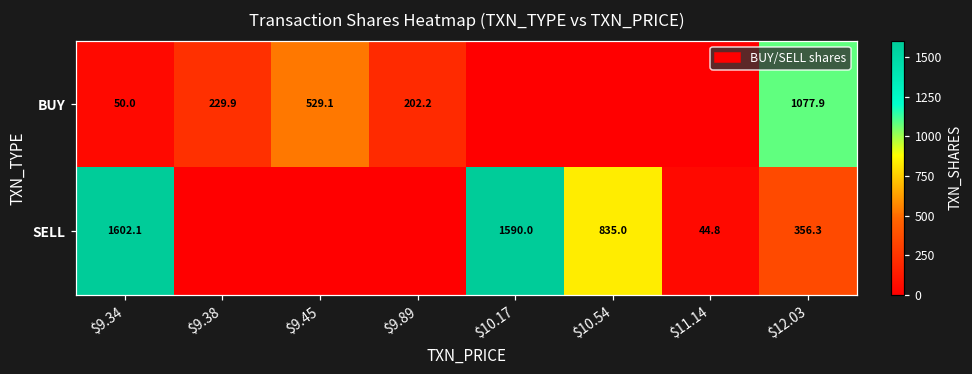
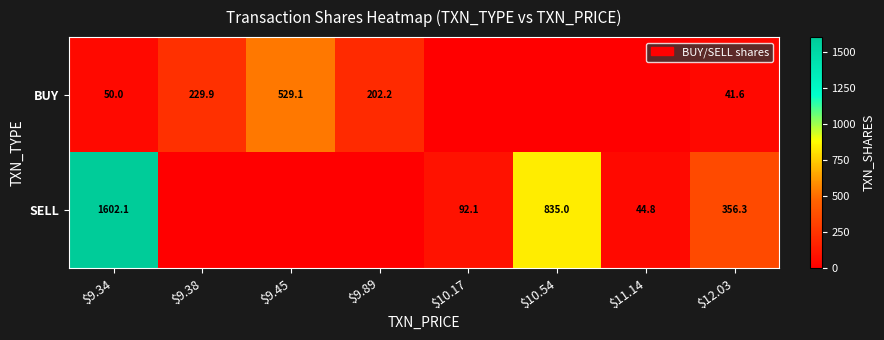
  {
    "BUY": {
      "$9.34": 50.0,
      "$9.38": 229.9,
      "$9.45": 529.1,
      "$9.89": 202.2,
-     "$12.03": 1077.9
+     "$12.03": 41.6
    },
    "SELL": {
      "$9.34": 1602.1,
-     "$10.17": 1590.0,
+     "$10.17": 92.1,
      "$10.54": 835.0,
      "$11.14": 44.8,
      "$12.03": 356.3
    }
  }
